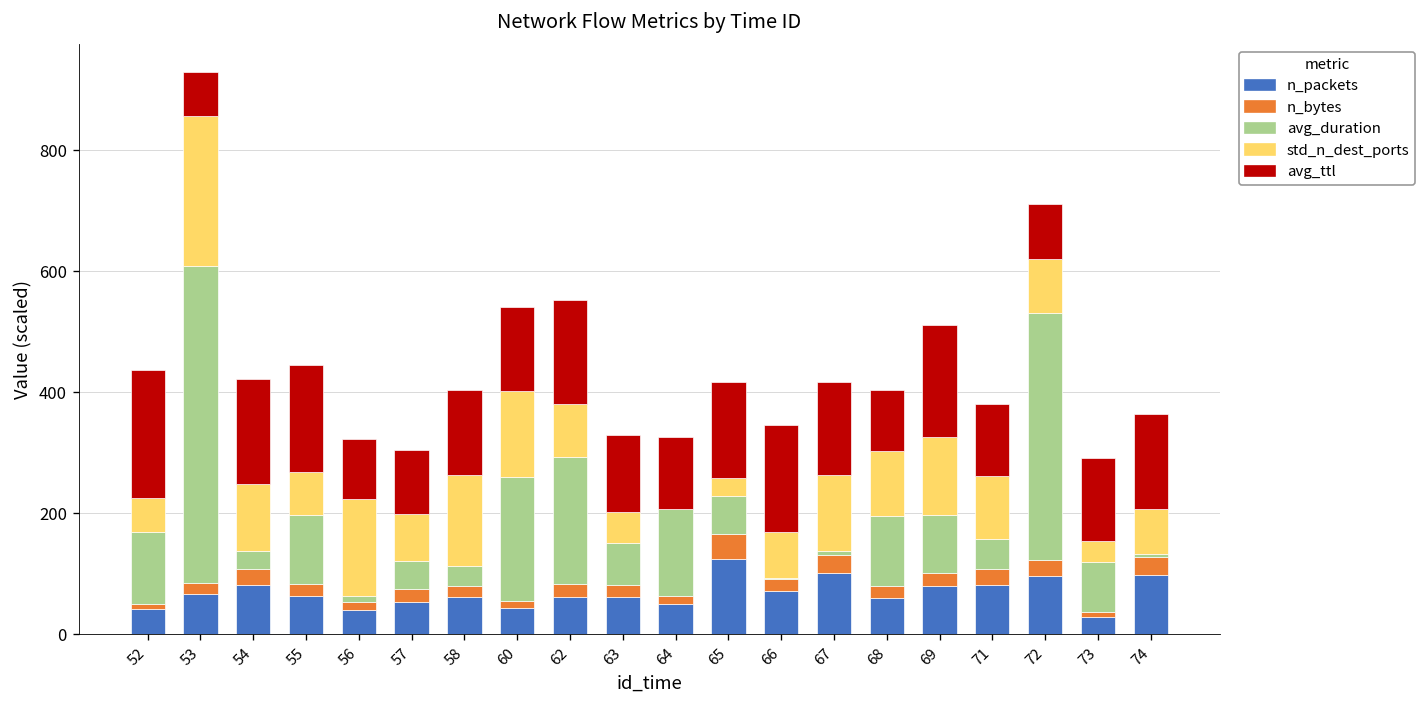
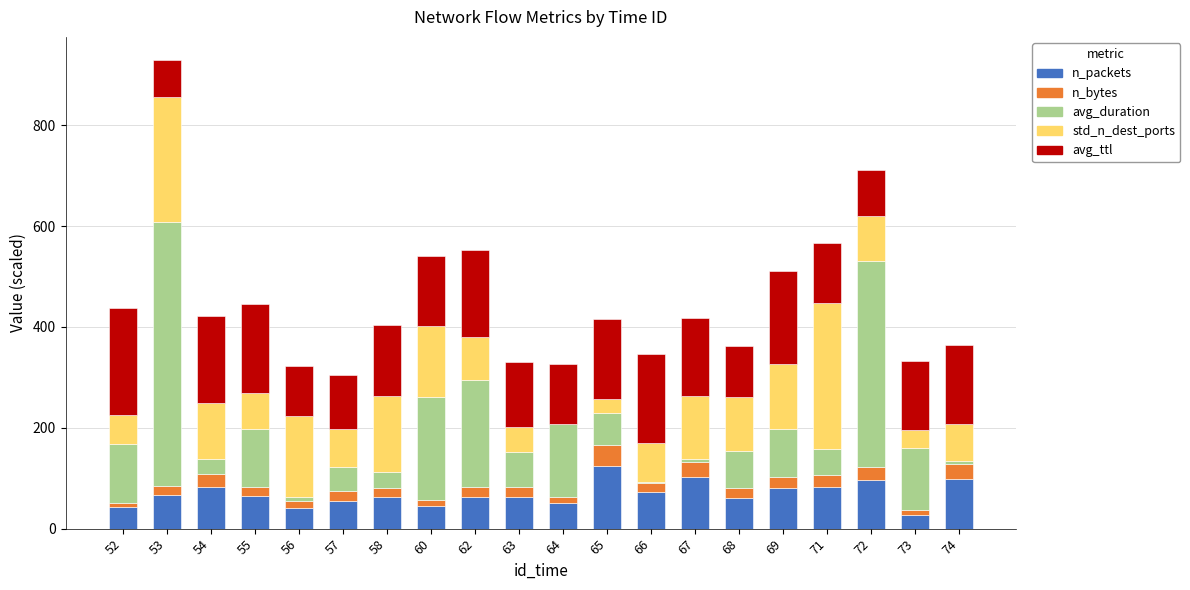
  {
    "n_packets": {
      "52": 40,
      "53": 70,
      "54": 80,
      "55": 60,
      "56": 40,
      "57": 50,
      "58": 60,
      "60": 40,
      "62": 60,
      "63": 60,
      "64": 50,
      "65": 120,
      "66": 70,
      "67": 100,
      "68": 60,
      "69": 80,
      "71": 80,
      "72": 100,
      "73": 30,
      "74": 100
    },
    "n_bytes": {
      "52": 10,
      "53": 20,
      "54": 30,
      "55": 20,
      "56": 10,
      "57": 20,
      "58": 20,
      "60": 10,
      "62": 20,
      "63": 20,
      "64": 10,
      "65": 40,
      "66": 20,
      "67": 30,
      "68": 20,
      "69": 20,
      "71": 30,
      "72": 30,
      "73": 10,
      "74": 30
    },
    "avg_duration": {
      "52": 120,
      "53": 520,
      "54": 30,
      "55": 110,
      "56": 10,
      "57": 50,
      "58": 30,
      "60": 200,
      "62": 210,
      "63": 70,
      "64": 150,
      "65": 60,
      "67": 10,
-     "68": 110,
+     "68": 70,
      "69": 100,
      "71": 50,
      "72": 410,
-     "73": 80,
+     "73": 120,
      "74": 10
    },
    "std_n_dest_ports": {
      "52": 60,
      "53": 250,
      "54": 110,
      "55": 70,
      "56": 160,
      "57": 80,
      "58": 150,
      "60": 140,
      "62": 90,
      "63": 50,
      "64": 0,
      "65": 30,
      "66": 80,
      "67": 130,
      "68": 110,
      "69": 130,
-     "71": 100,
+     "71": 290,
      "72": 90,
      "73": 40,
      "74": 70
    },
    "avg_ttl": {
      "52": 210,
      "53": 70,
      "54": 170,
      "55": 180,
      "56": 100,
      "57": 110,
      "58": 140,
      "60": 140,
      "62": 170,
      "63": 130,
      "64": 120,
      "65": 160,
      "66": 180,
      "67": 150,
      "68": 100,
      "69": 180,
      "71": 120,
      "72": 90,
      "73": 140,
      "74": 160
    }
  }
